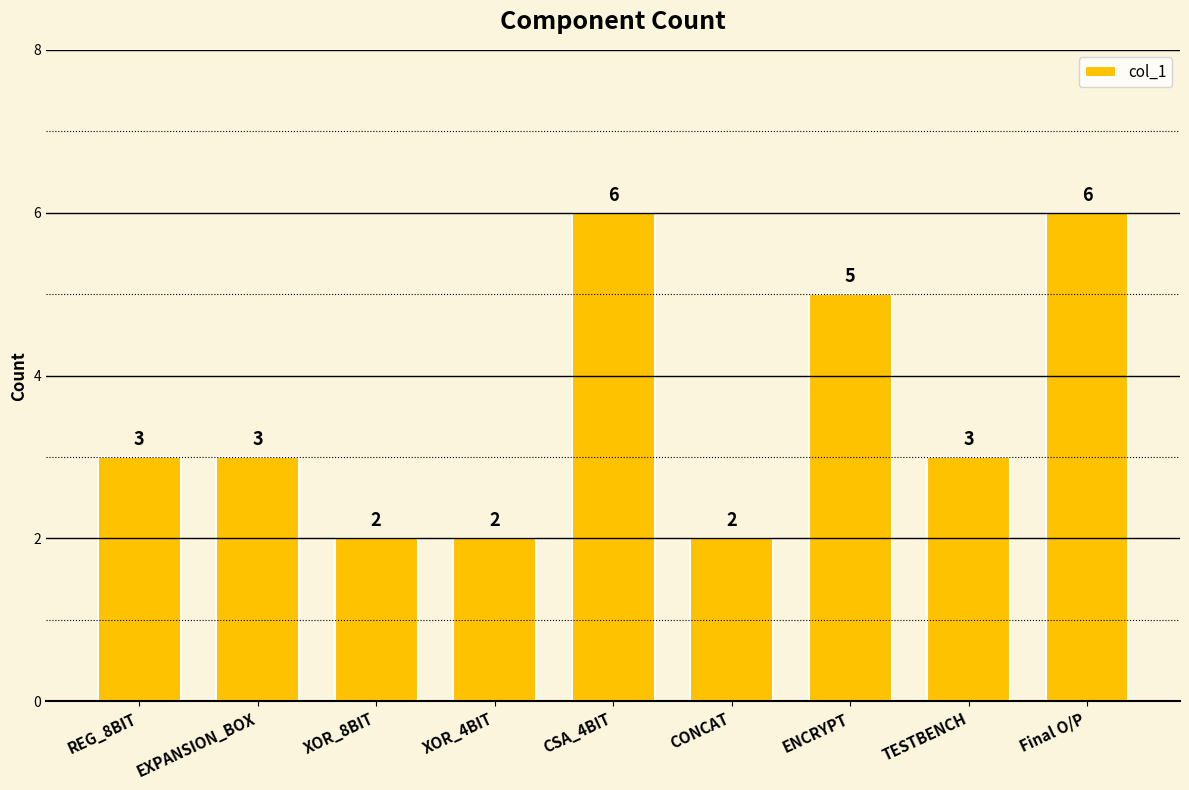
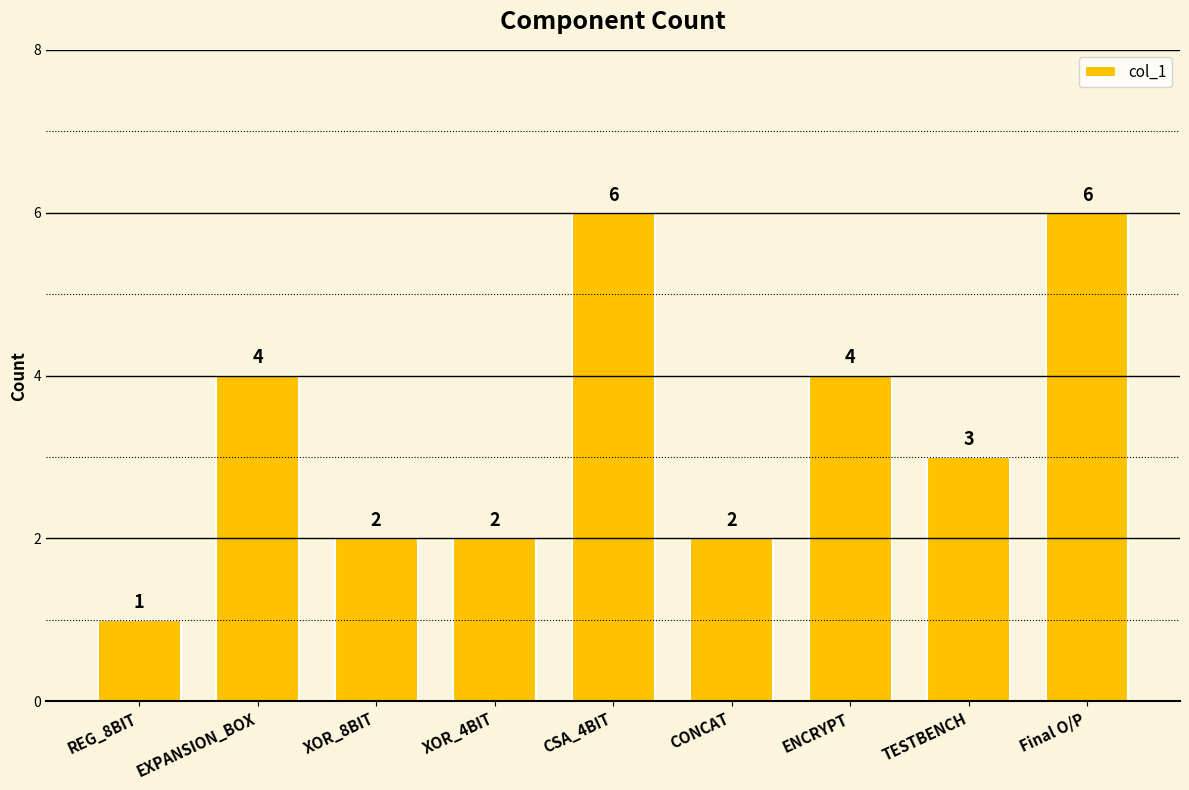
  {
-   "REG_8BIT": 3,
-   "EXPANSION_BOX": 3,
+   "REG_8BIT": 1,
+   "EXPANSION_BOX": 4,
    "XOR_8BIT": 2,
    "XOR_4BIT": 2,
    "CSA_4BIT": 6,
    "CONCAT": 2,
-   "ENCRYPT": 5,
+   "ENCRYPT": 4,
    "TESTBENCH": 3,
    "Final O/P": 6
  }
